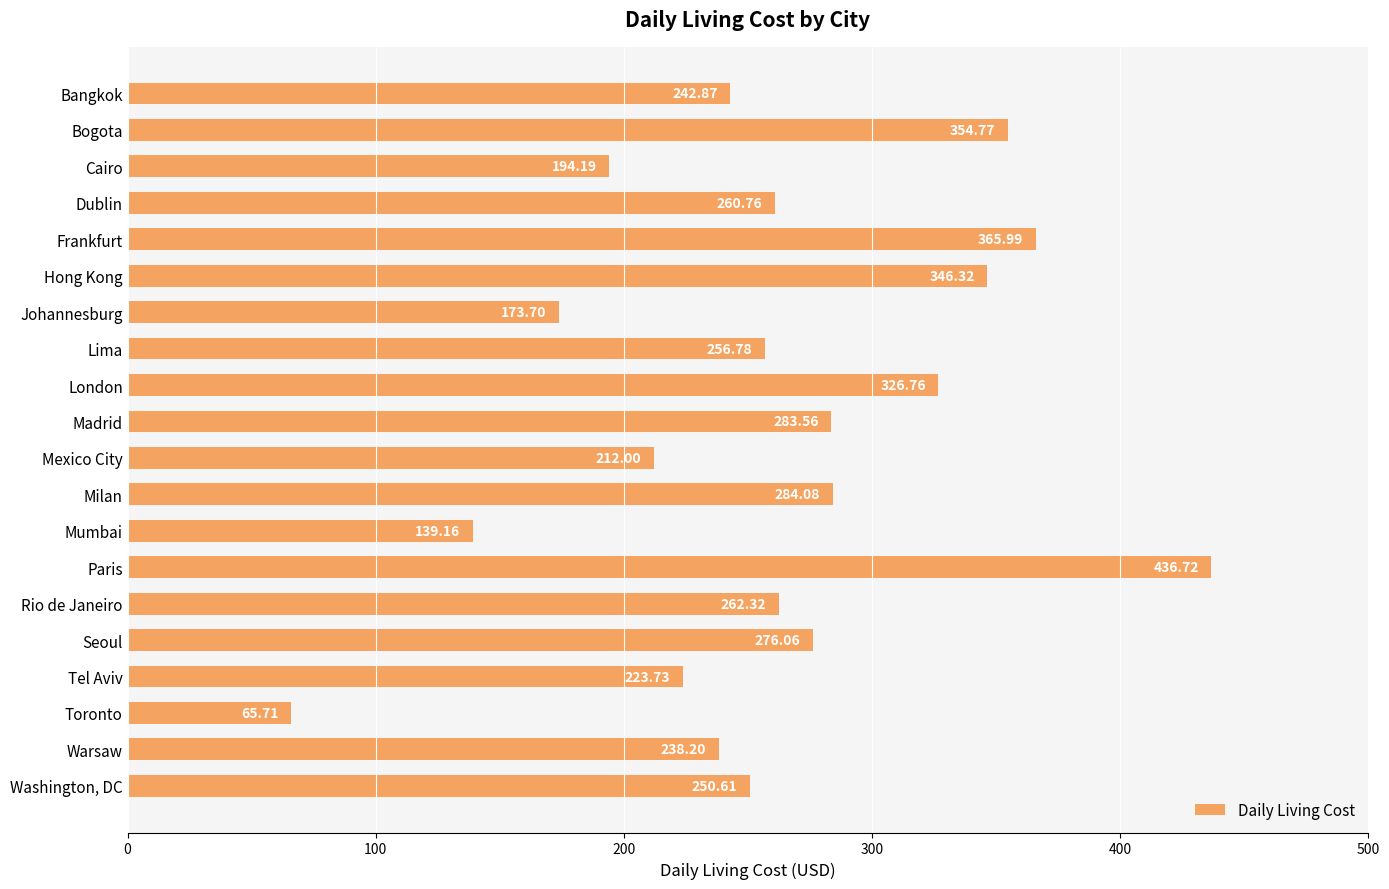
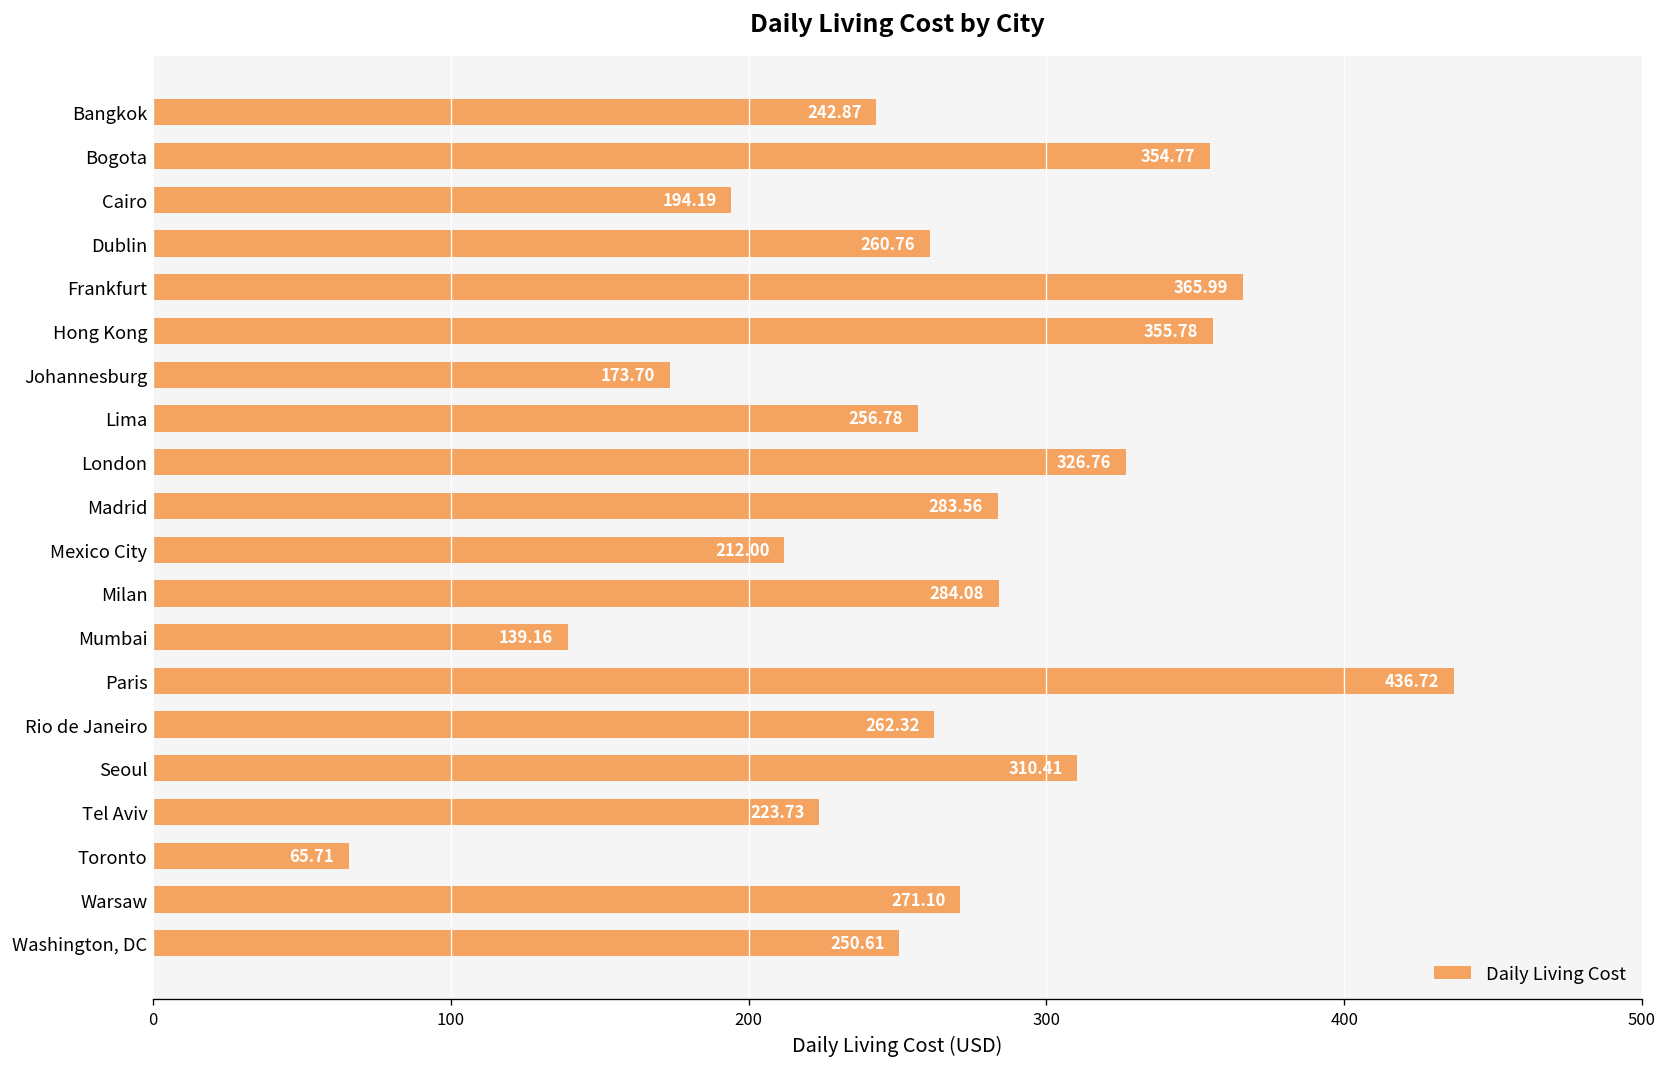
  {
    "Bangkok": 242.87,
    "Bogota": 354.77,
    "Cairo": 194.19,
    "Dublin": 260.76,
    "Frankfurt": 365.99,
-   "Hong Kong": 346.32,
+   "Hong Kong": 355.78,
    "Johannesburg": 173.70,
    "Lima": 256.78,
    "London": 326.76,
    "Madrid": 283.56,
    "Mexico City": 212.00,
    "Milan": 284.08,
    "Mumbai": 139.16,
    "Paris": 436.72,
    "Rio de Janeiro": 262.32,
-   "Seoul": 276.06,
+   "Seoul": 310.41,
    "Tel Aviv": 223.73,
    "Toronto": 65.71,
-   "Warsaw": 238.20,
+   "Warsaw": 271.10,
    "Washington, DC": 250.61
  }
